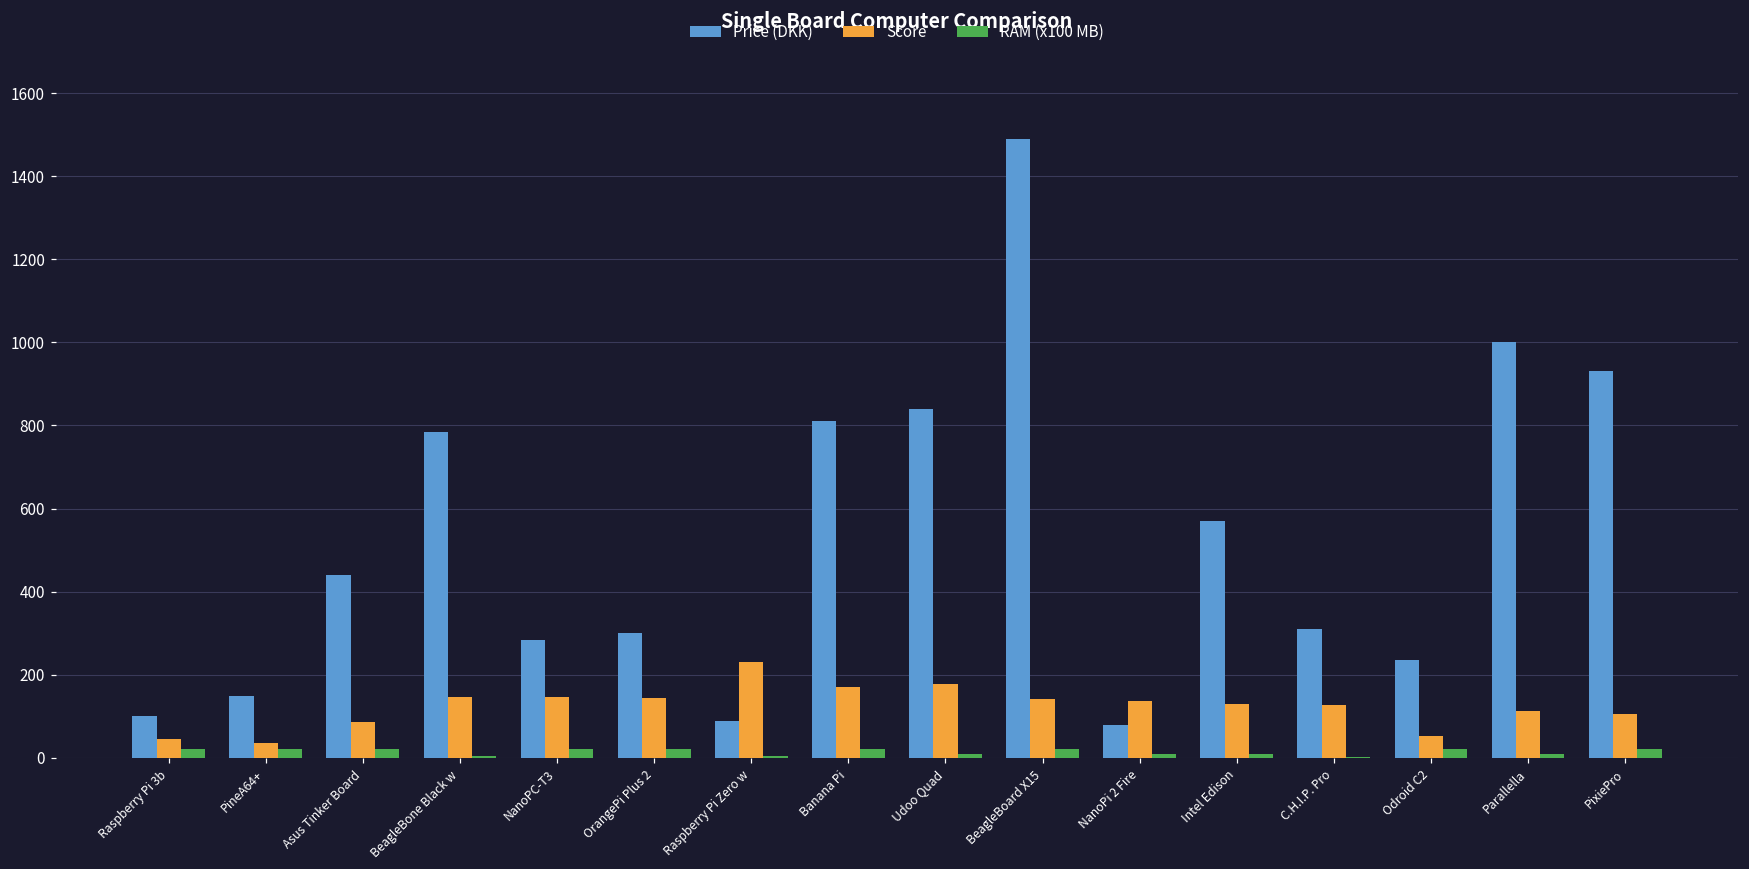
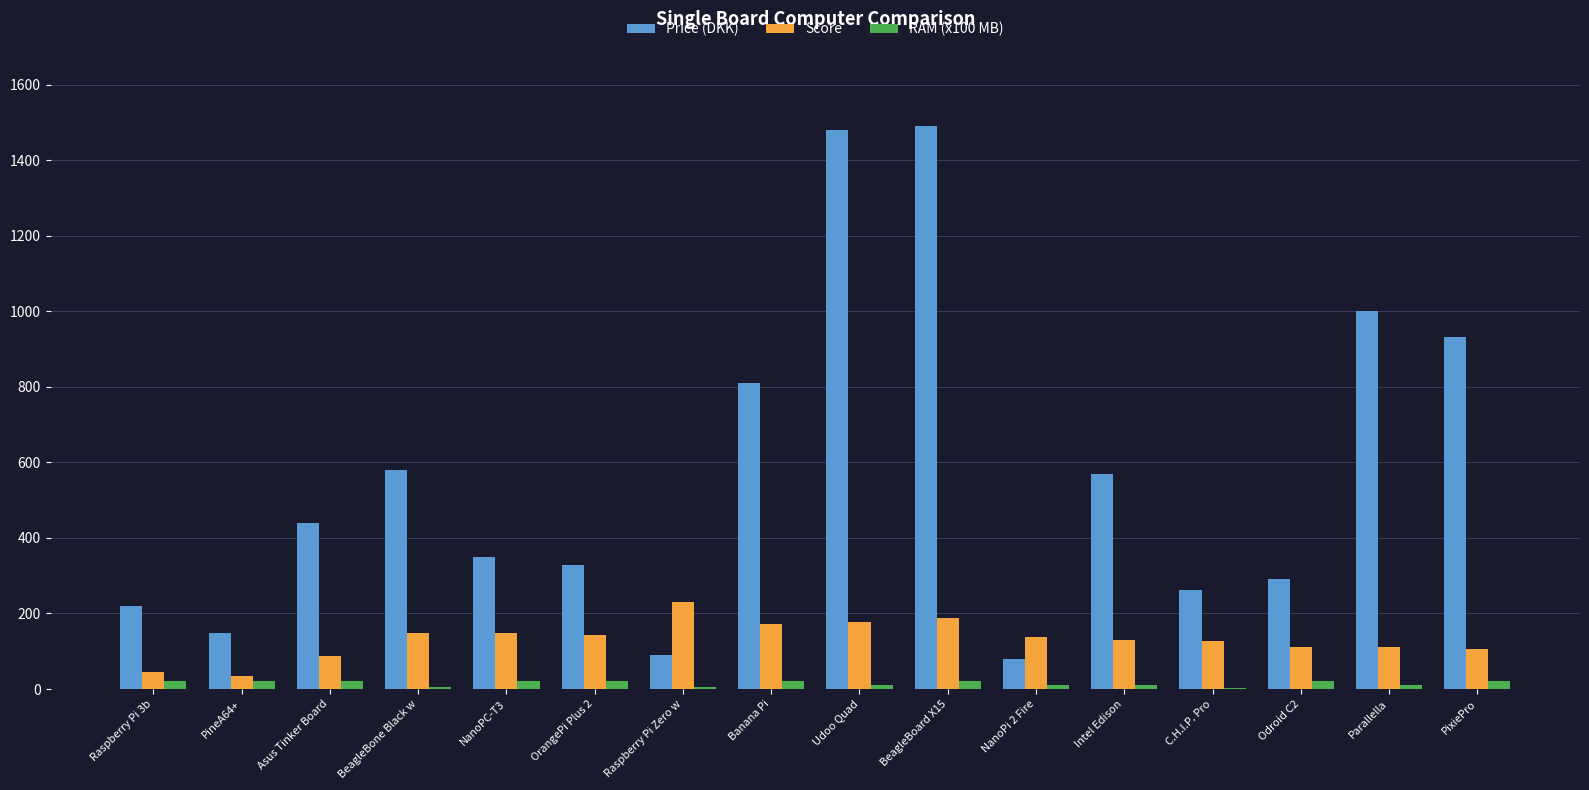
  {
    "Price (DKK)": {
-     "Raspberry Pi 3b": 100,
+     "Raspberry Pi 3b": 220,
      "PineA64+": 150,
      "Asus Tinker Board": 440,
-     "BeagleBone Black w": 790,
-     "NanoPC-T3": 280,
-     "OrangePi Plus 2": 300,
+     "BeagleBone Black w": 580,
+     "NanoPC-T3": 350,
+     "OrangePi Plus 2": 330,
      "Raspberry Pi Zero w": 90,
      "Banana Pi": 810,
-     "Udoo Quad": 840,
+     "Udoo Quad": 1480,
      "BeagleBoard X15": 1490,
      "NanoPi 2 Fire": 80,
      "Intel Edison": 570,
-     "C.H.I.P. Pro": 310,
-     "Odroid C2": 240,
+     "C.H.I.P. Pro": 260,
+     "Odroid C2": 290,
      "Parallella": 1000,
      "PixiePro": 930
    },
    "Score": {
      "Raspberry Pi 3b": 40,
      "PineA64+": 40,
      "Asus Tinker Board": 90,
      "BeagleBone Black w": 150,
      "NanoPC-T3": 150,
      "OrangePi Plus 2": 140,
      "Raspberry Pi Zero w": 230,
      "Banana Pi": 170,
      "Udoo Quad": 180,
-     "BeagleBoard X15": 140,
+     "BeagleBoard X15": 190,
      "NanoPi 2 Fire": 140,
      "Intel Edison": 130,
      "C.H.I.P. Pro": 130,
-     "Odroid C2": 50,
+     "Odroid C2": 110,
      "Parallella": 110,
      "PixiePro": 100
    },
    "RAM (x100 MB)": {
      "Raspberry Pi 3b": 20,
      "PineA64+": 20,
      "Asus Tinker Board": 20,
      "NanoPC-T3": 20,
      "OrangePi Plus 2": 20,
      "Banana Pi": 20,
      "Udoo Quad": 10,
      "BeagleBoard X15": 20,
      "NanoPi 2 Fire": 10,
      "Intel Edison": 10,
      "Odroid C2": 20,
      "Parallella": 10,
      "PixiePro": 20
    }
  }
